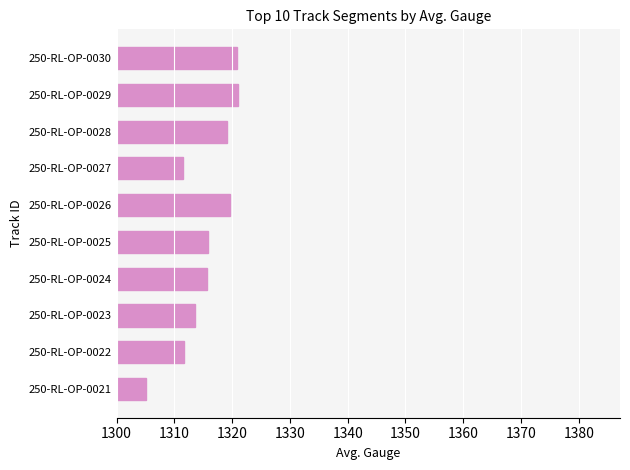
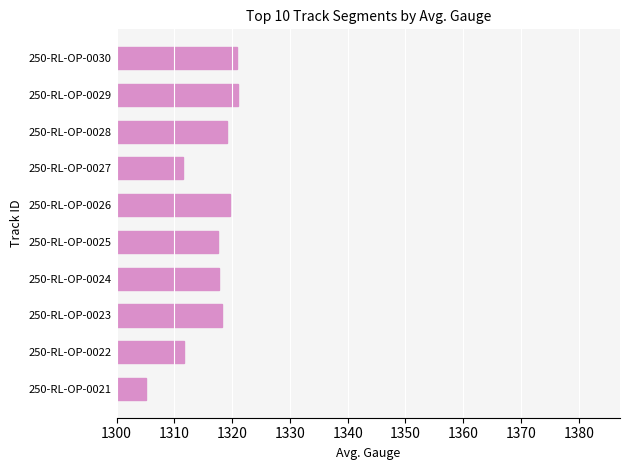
  {
    "250-RL-OP-0030": 1321,
    "250-RL-OP-0029": 1321,
    "250-RL-OP-0028": 1319,
    "250-RL-OP-0027": 1311,
    "250-RL-OP-0026": 1320,
-   "250-RL-OP-0025": 1316,
-   "250-RL-OP-0024": 1316,
-   "250-RL-OP-0023": 1314,
+   "250-RL-OP-0025": 1318,
+   "250-RL-OP-0024": 1318,
+   "250-RL-OP-0023": 1318,
    "250-RL-OP-0022": 1312,
    "250-RL-OP-0021": 1305
  }
